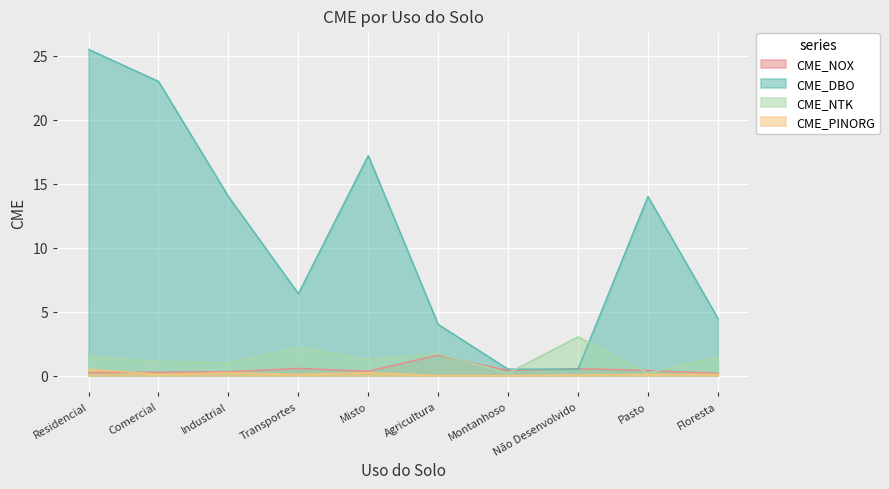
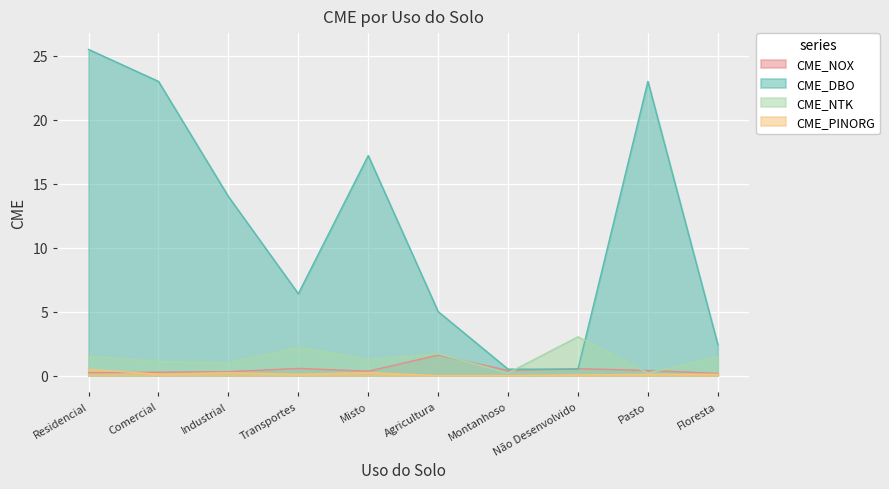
  {
    "CME_DBO": {
      "Residencial": 25.5,
      "Comercial": 23.0,
      "Industrial": 14.0,
      "Transportes": 6.4,
      "Misto": 17.2,
-     "Agricultura": 4,
-     "Pasto": 14,
-     "Floresta": 4.5
+     "Agricultura": 5,
+     "Pasto": 23,
+     "Floresta": 2.4
    },
    "CME_NTK": {
      "Residencial": 1.5,
      "Comercial": 1.1,
      "Industrial": 1.0,
      "Transportes": 2.2,
      "Misto": 1.3,
      "Não Desenvolvido": 3.0,
      "Floresta": 1.5
    }
  }
